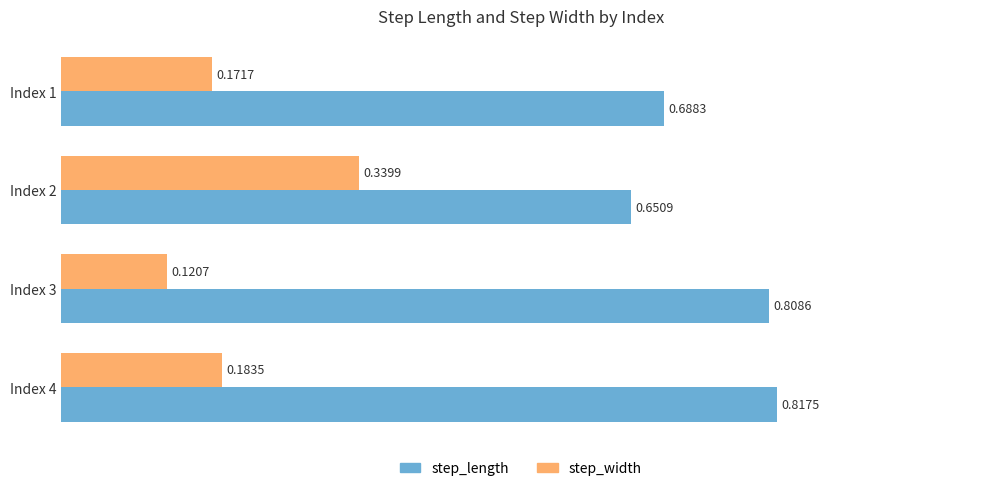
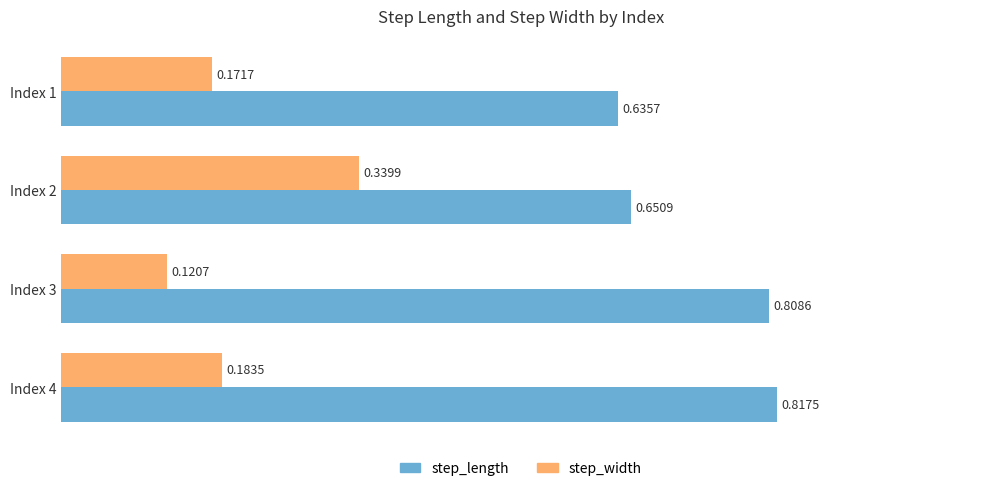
  {
    "step_length": {
-     "Index 1": 0.6883,
+     "Index 1": 0.6357,
      "Index 2": 0.6509,
      "Index 3": 0.8086,
      "Index 4": 0.8175
    },
    "step_width": {
      "Index 1": 0.1717,
      "Index 2": 0.3399,
      "Index 3": 0.1207,
      "Index 4": 0.1835
    }
  }
